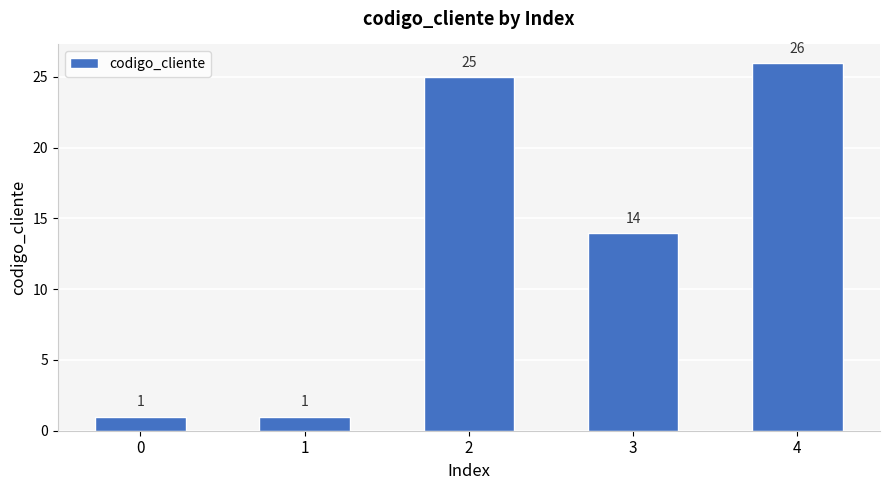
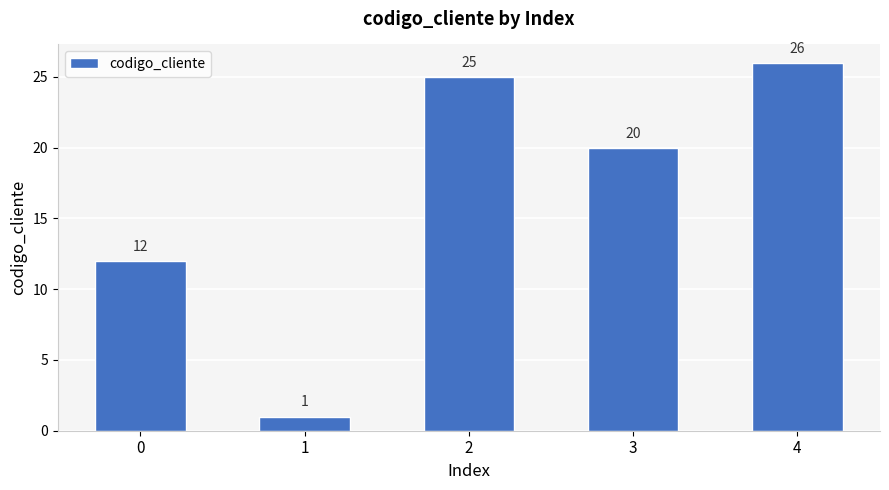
  {
-   "0": 1,
+   "0": 12,
    "1": 1,
    "2": 25,
-   "3": 14,
+   "3": 20,
    "4": 26
  }
